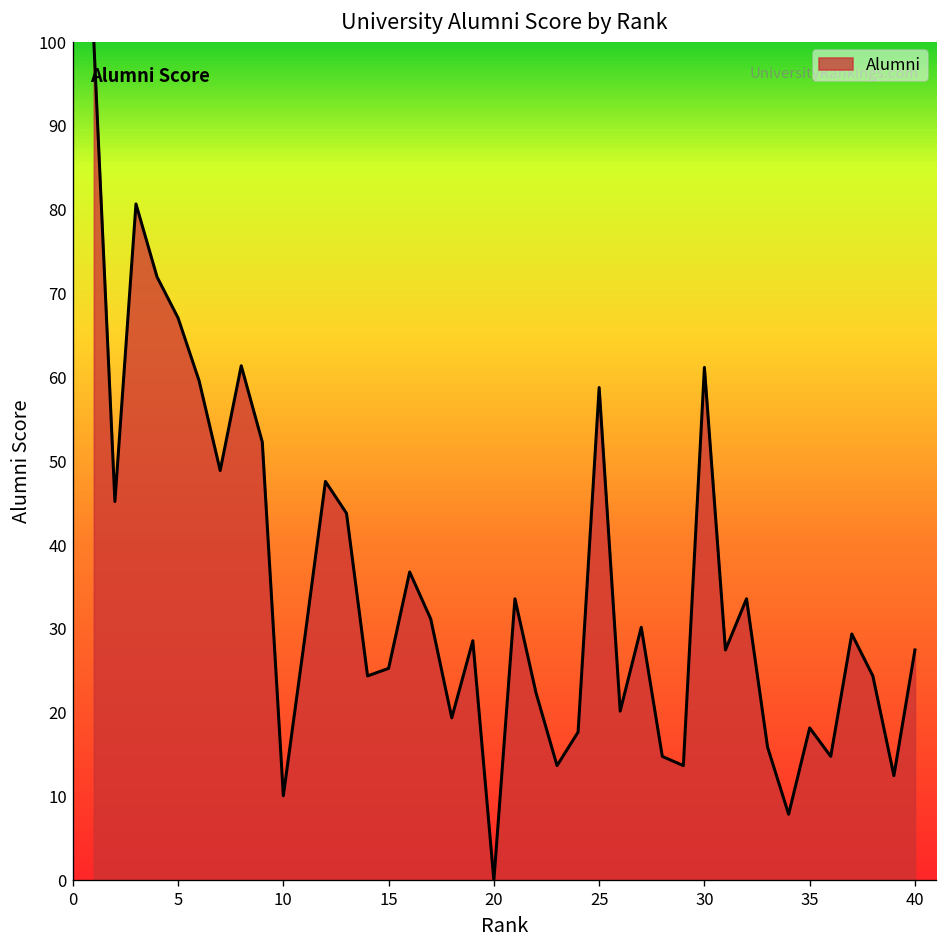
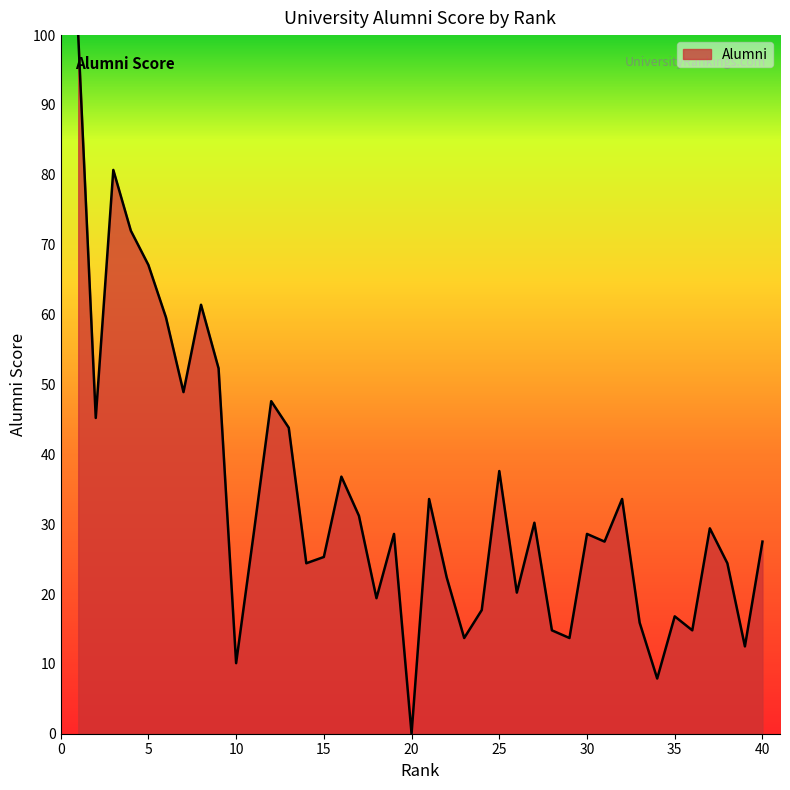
  {
    "5": 67,
    "10": 10,
    "15": 25,
    "20": 0,
-   "25": 59,
-   "30": 61,
-   "35": 18,
+   "25": 38,
+   "30": 29,
+   "35": 17,
    "40": 28
  }
